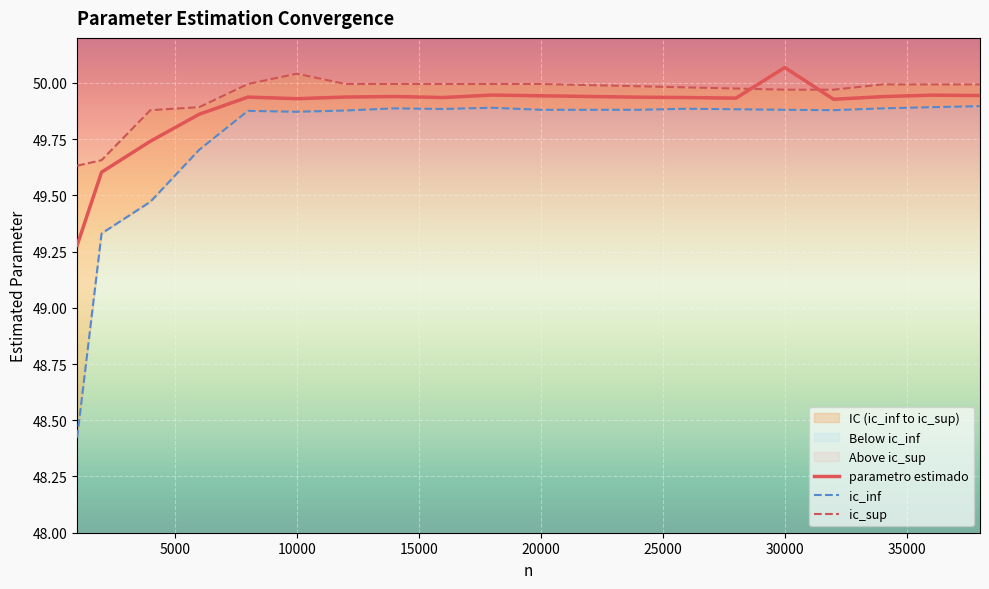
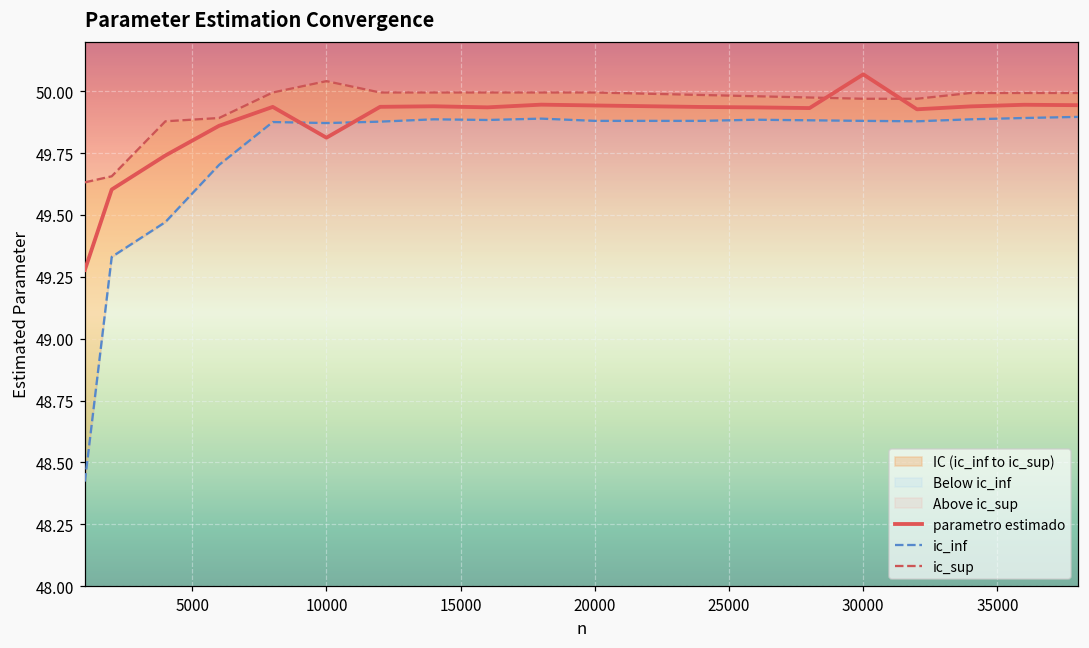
  {
    "parametro estimado": {
-     "10000": 49.93,
+     "10000": 49.81,
      "20000": 49.94,
      "30000": 50.07
    },
    "IC (ic_inf to ic_sup)": {
      "10000": 50.04,
      "20000": 49.99,
      "30000": 49.97
    }
  }
